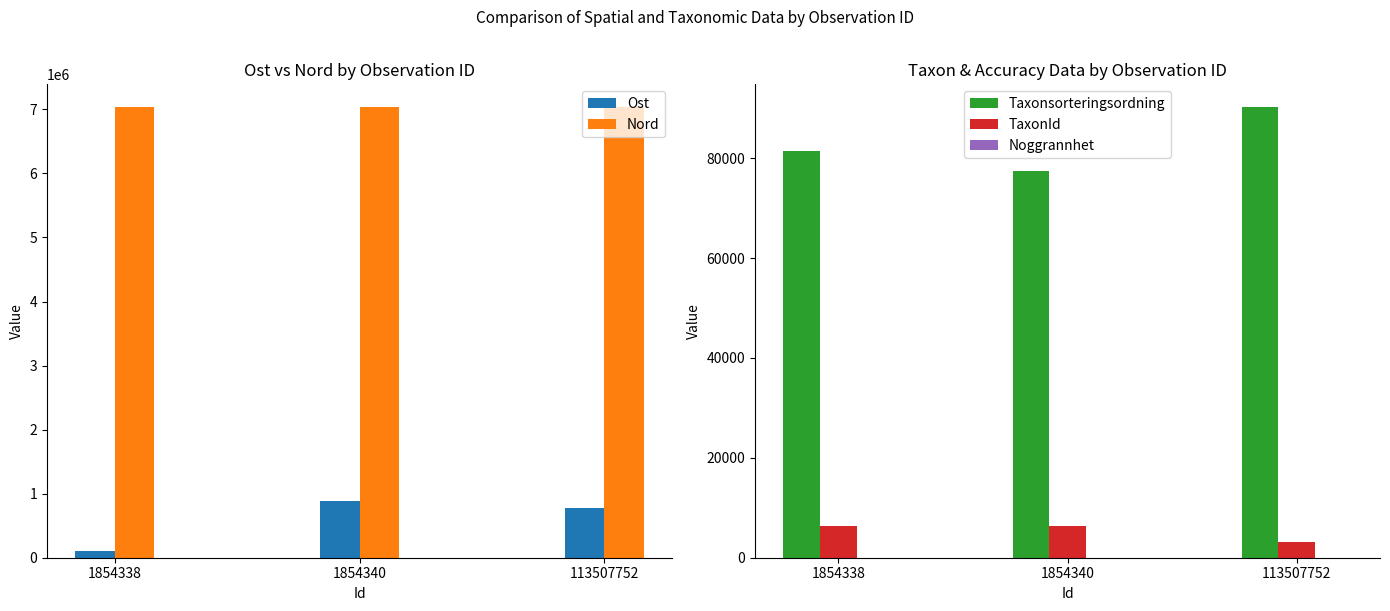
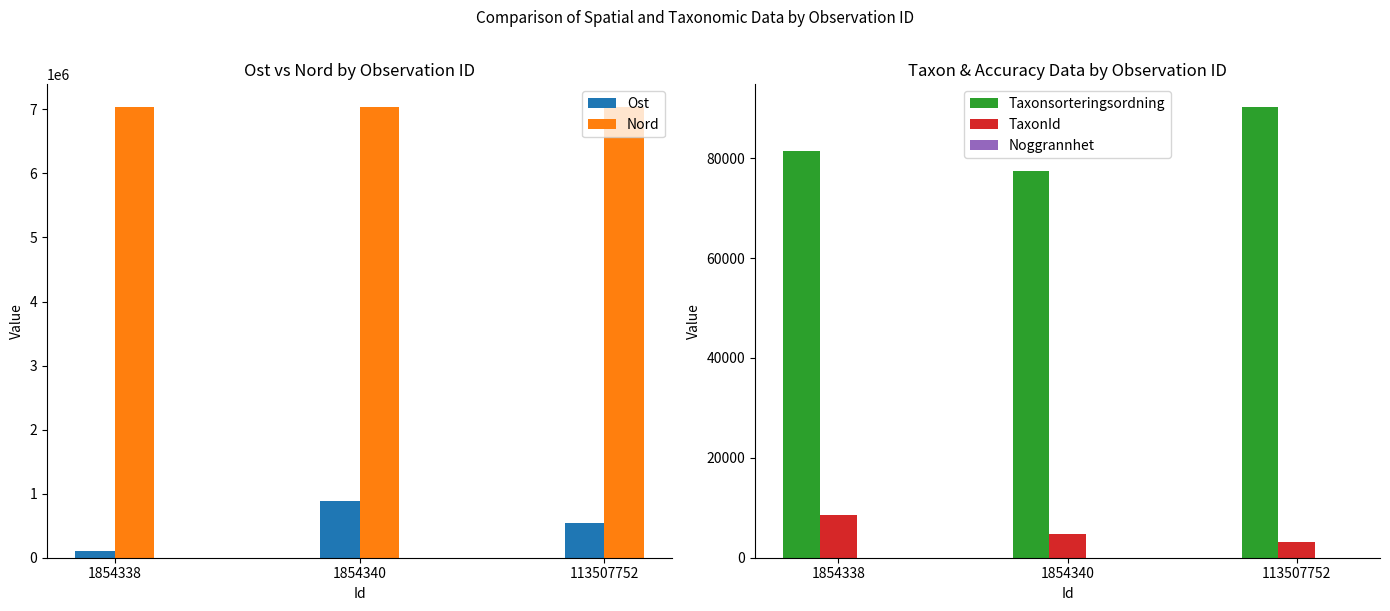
  {
    "Ost vs Nord by Observation ID": {
      "Ost": {
        "1854338": 100000,
        "1854340": 900000,
-       "113507752": 800000
+       "113507752": 500000
      },
      "Nord": {
        "1854338": 7000000,
        "1854340": 7000000
      }
    },
    "Taxon & Accuracy Data by Observation ID": {
      "Taxonsorteringsordning": {
        "1854338": 81000,
        "1854340": 78000,
        "113507752": 90000
      },
      "TaxonId": {
-       "1854338": 6000,
-       "1854340": 6000,
+       "1854338": 9000,
+       "1854340": 5000,
        "113507752": 3000
      }
    }
  }
